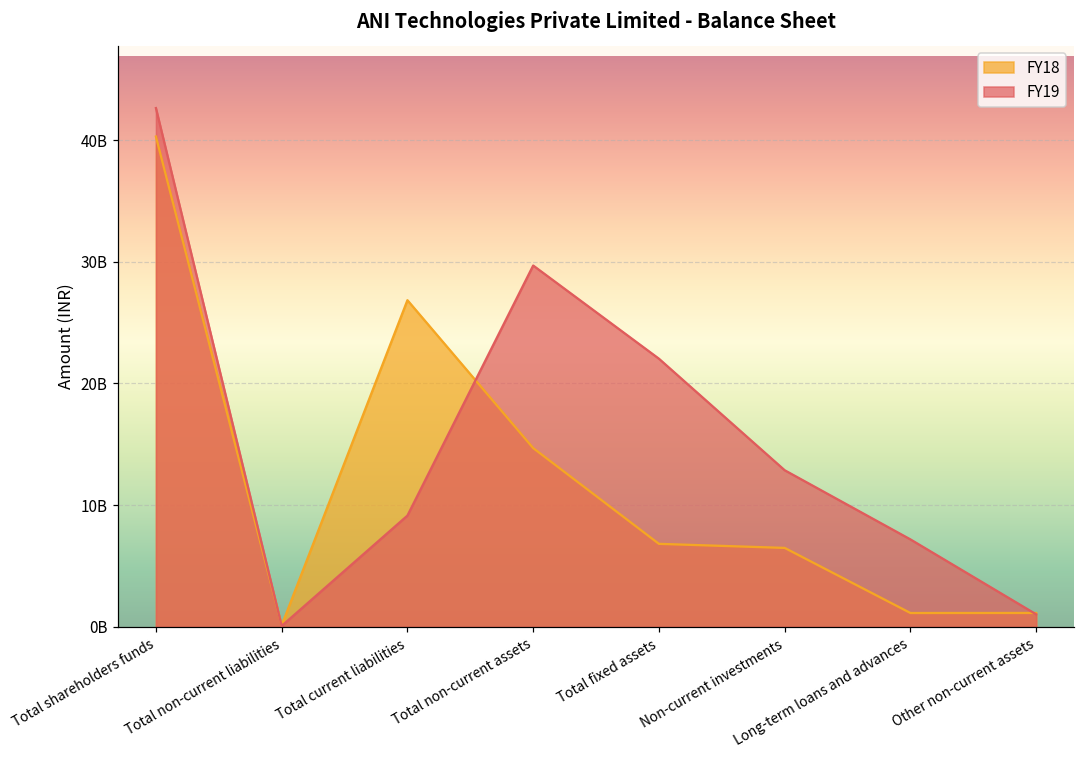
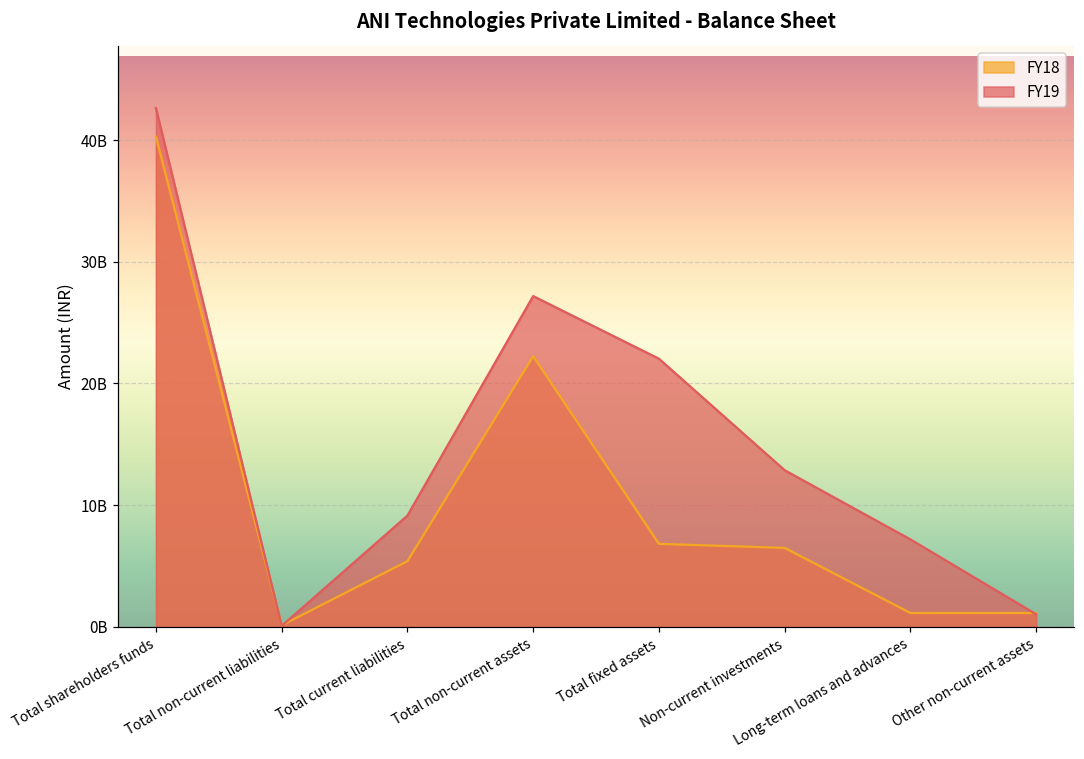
  {
    "FY18": {
      "Total shareholders funds": 40300000000,
-     "Total current liabilities": 26800000000,
-     "Total non-current assets": 14700000000,
+     "Total current liabilities": 5400000000,
+     "Total non-current assets": 22200000000,
      "Total fixed assets": 6800000000,
      "Non-current investments": 6500000000,
      "Long-term loans and advances": 1100000000
    },
    "FY19": {
      "Total shareholders funds": 42600000000,
      "Total current liabilities": 9100000000,
-     "Total non-current assets": 29700000000,
+     "Total non-current assets": 27200000000,
      "Total fixed assets": 22000000000,
      "Non-current investments": 12900000000,
      "Long-term loans and advances": 7200000000
    }
  }
